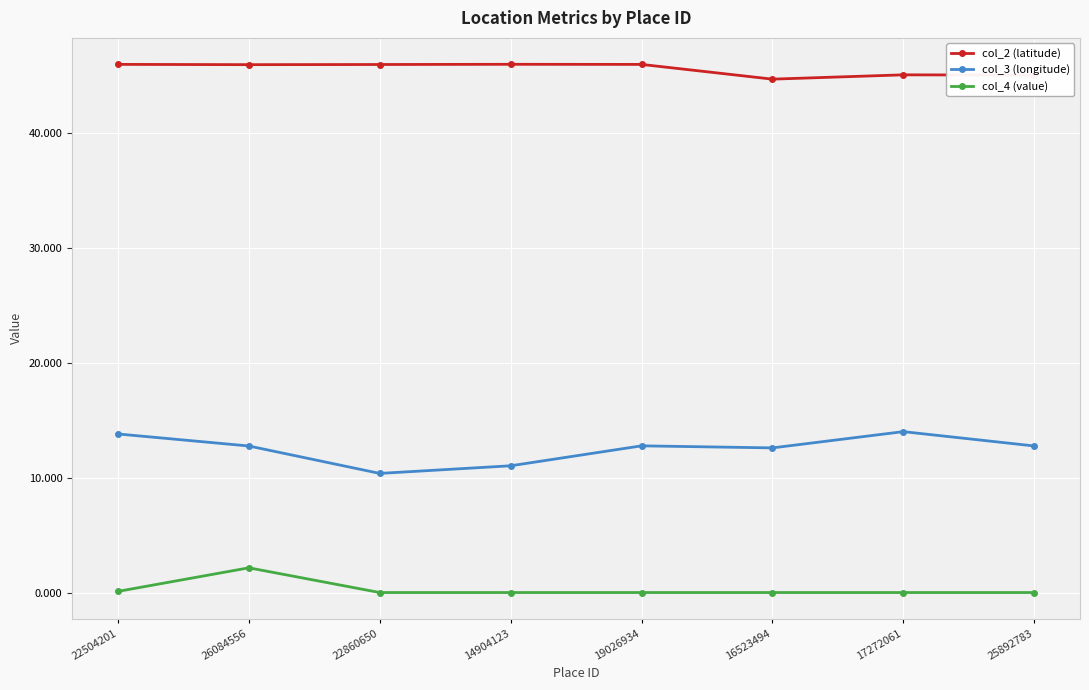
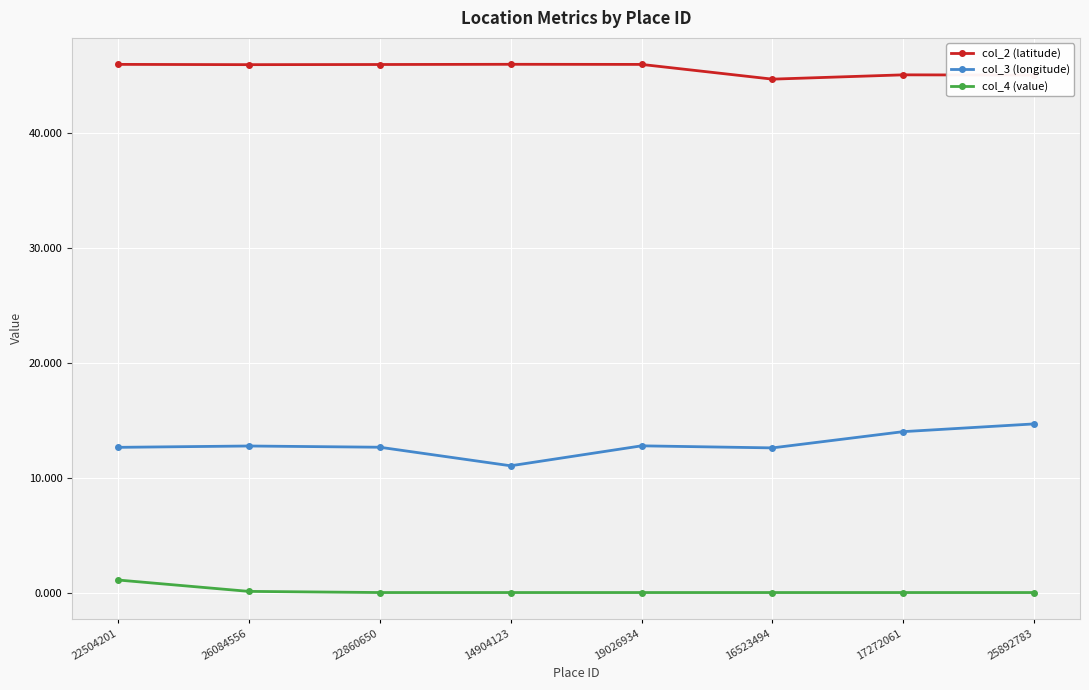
  {
    "col_2 (latitude)": {
      "22504201": 46.0,
      "26084556": 45.9,
      "22860650": 46.0,
      "14904123": 46.0,
      "19026934": 46.0,
      "16523494": 44.7,
      "17272061": 45.1
    },
    "col_3 (longitude)": {
-     "22504201": 13.8,
+     "22504201": 12.6,
      "26084556": 12.8,
-     "22860650": 10.4,
+     "22860650": 12.6,
      "14904123": 11.0,
      "19026934": 12.8,
      "16523494": 12.6,
      "17272061": 14.0,
-     "25892783": 12.8
+     "25892783": 14.7
    },
    "col_4 (value)": {
-     "22504201": 0.1,
-     "26084556": 2.2,
+     "22504201": 1.1,
+     "26084556": 0.1,
      "22860650": 0.0,
      "14904123": 0.0,
      "19026934": 0.0,
      "16523494": 0.0,
      "17272061": 0.0,
      "25892783": 0.0
    }
  }
